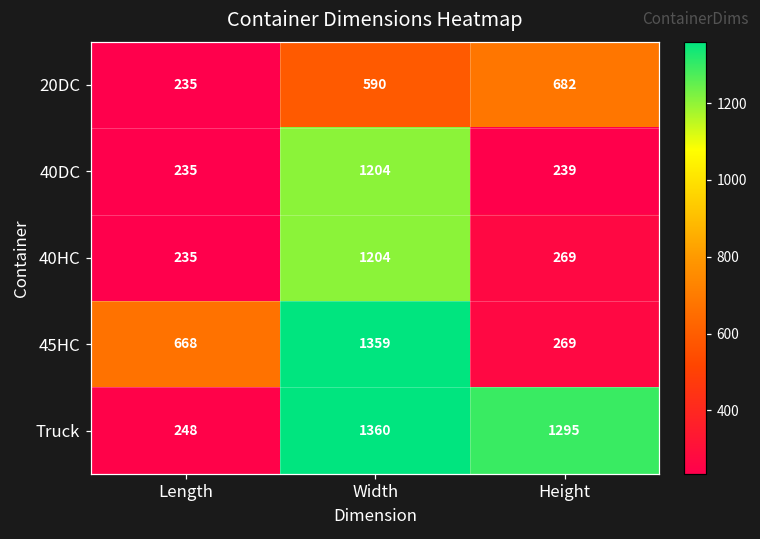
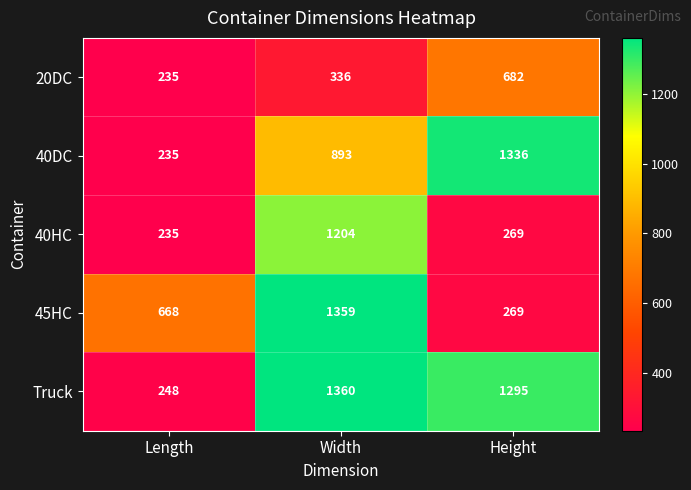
  {
    "20DC": {
      "Length": 235,
-     "Width": 590,
+     "Width": 336,
      "Height": 682
    },
    "40DC": {
      "Length": 235,
-     "Width": 1204,
-     "Height": 239
+     "Width": 893,
+     "Height": 1336
    },
    "40HC": {
      "Length": 235,
      "Width": 1204,
      "Height": 269
    },
    "45HC": {
      "Length": 668,
      "Width": 1359,
      "Height": 269
    },
    "Truck": {
      "Length": 248,
      "Width": 1360,
      "Height": 1295
    }
  }
